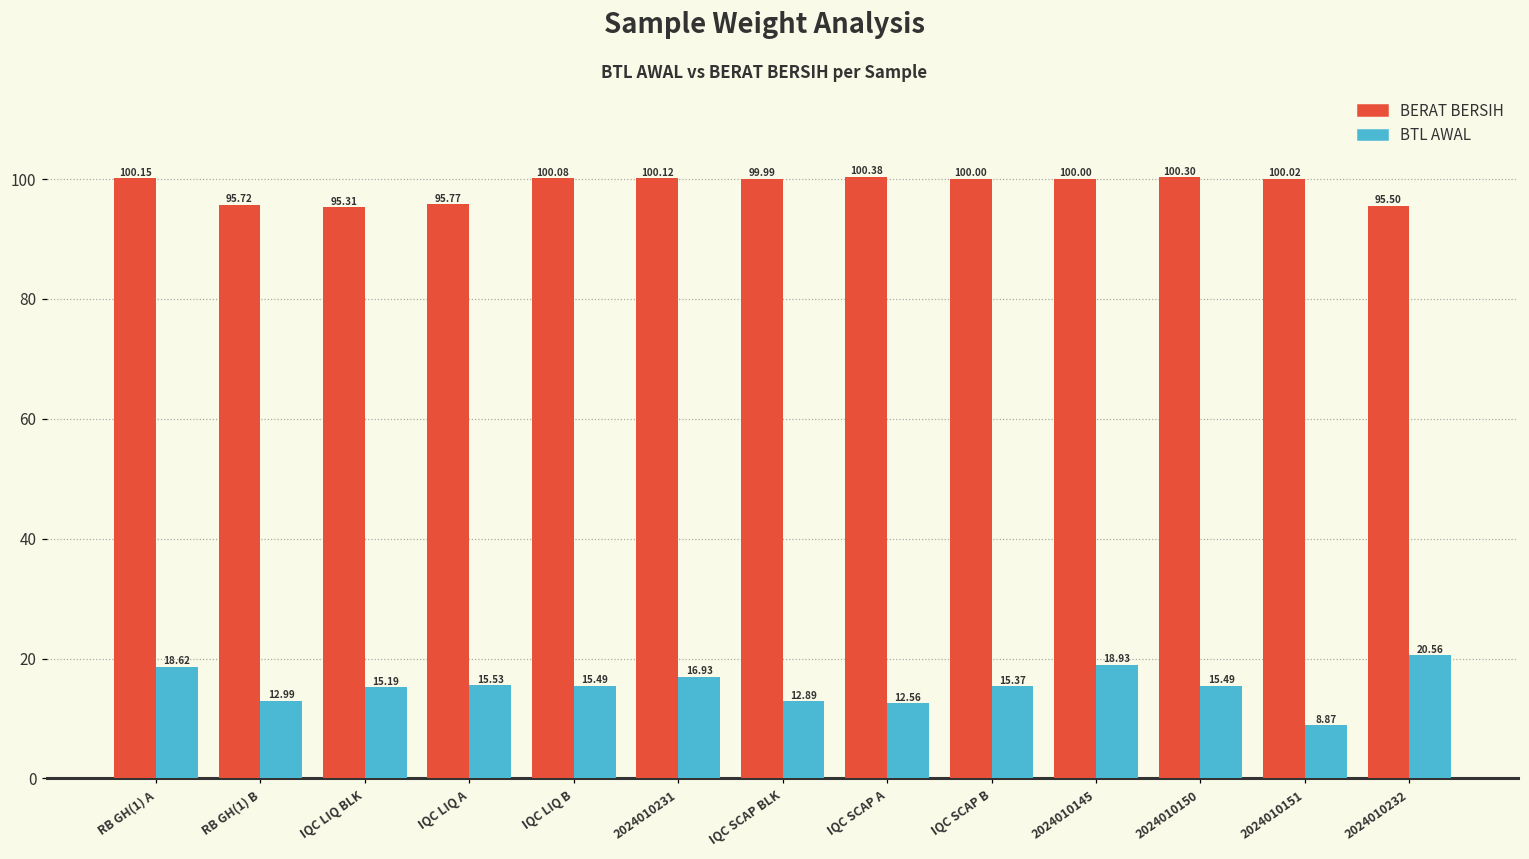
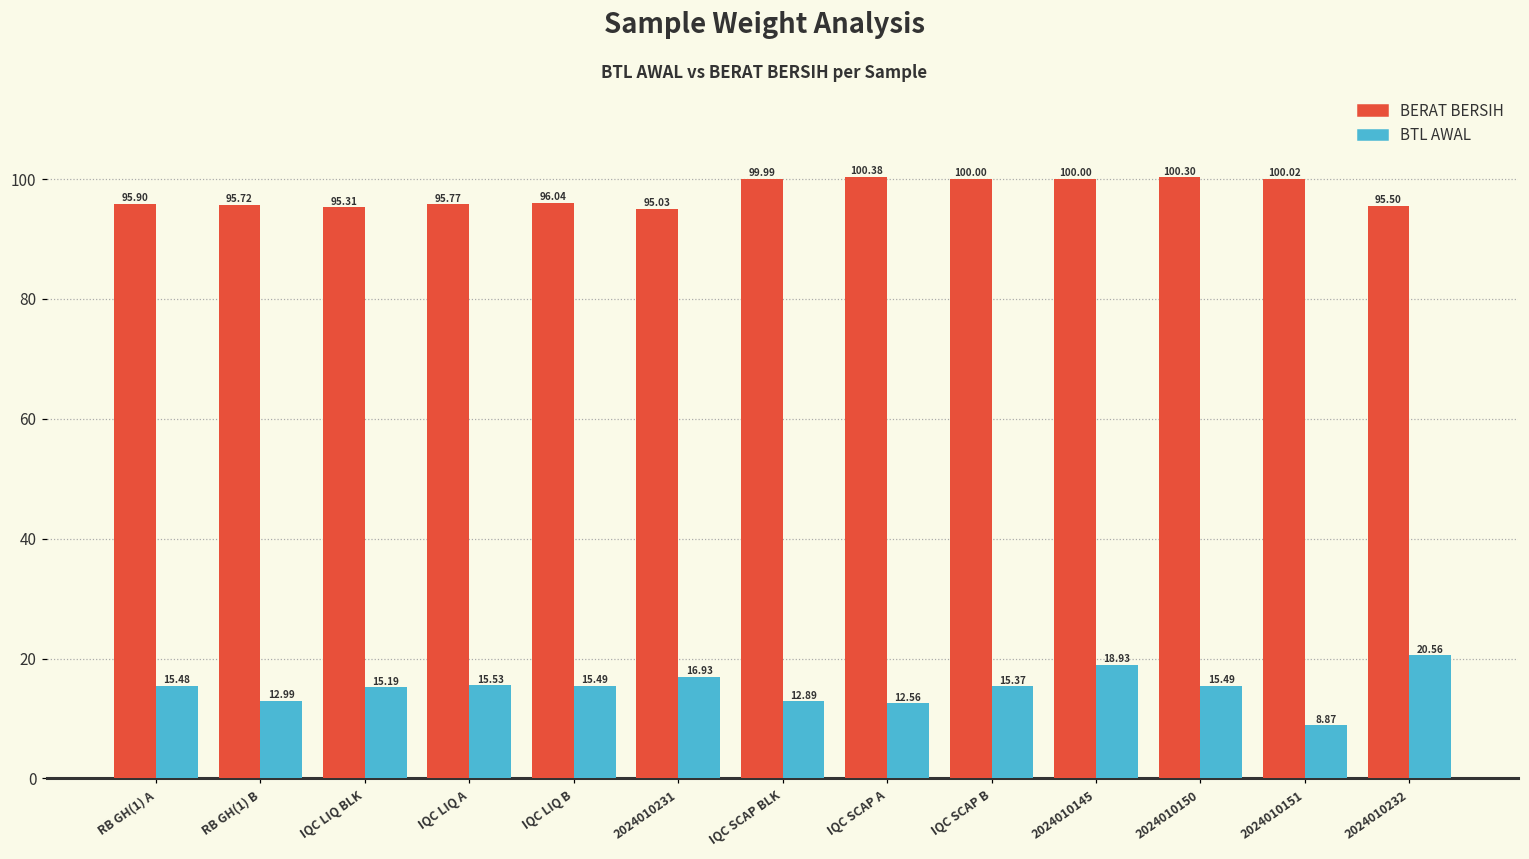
  {
    "BERAT BERSIH": {
-     "RB GH(1) A": 100.15,
+     "RB GH(1) A": 95.90,
      "RB GH(1) B": 95.72,
      "IQC LIQ BLK": 95.31,
      "IQC LIQ A": 95.77,
-     "IQC LIQ B": 100.08,
-     "2024010231": 100.12,
+     "IQC LIQ B": 96.04,
+     "2024010231": 95.03,
      "IQC SCAP BLK": 99.99,
      "IQC SCAP A": 100.38,
      "IQC SCAP B": 100.00,
      "2024010145": 100.00,
      "2024010150": 100.30,
      "2024010151": 100.02,
      "2024010232": 95.50
    },
    "BTL AWAL": {
-     "RB GH(1) A": 18.62,
+     "RB GH(1) A": 15.48,
      "RB GH(1) B": 12.99,
      "IQC LIQ BLK": 15.19,
      "IQC LIQ A": 15.53,
      "IQC LIQ B": 15.49,
      "2024010231": 16.93,
      "IQC SCAP BLK": 12.89,
      "IQC SCAP A": 12.56,
      "IQC SCAP B": 15.37,
      "2024010145": 18.93,
      "2024010150": 15.49,
      "2024010151": 8.87,
      "2024010232": 20.56
    }
  }
